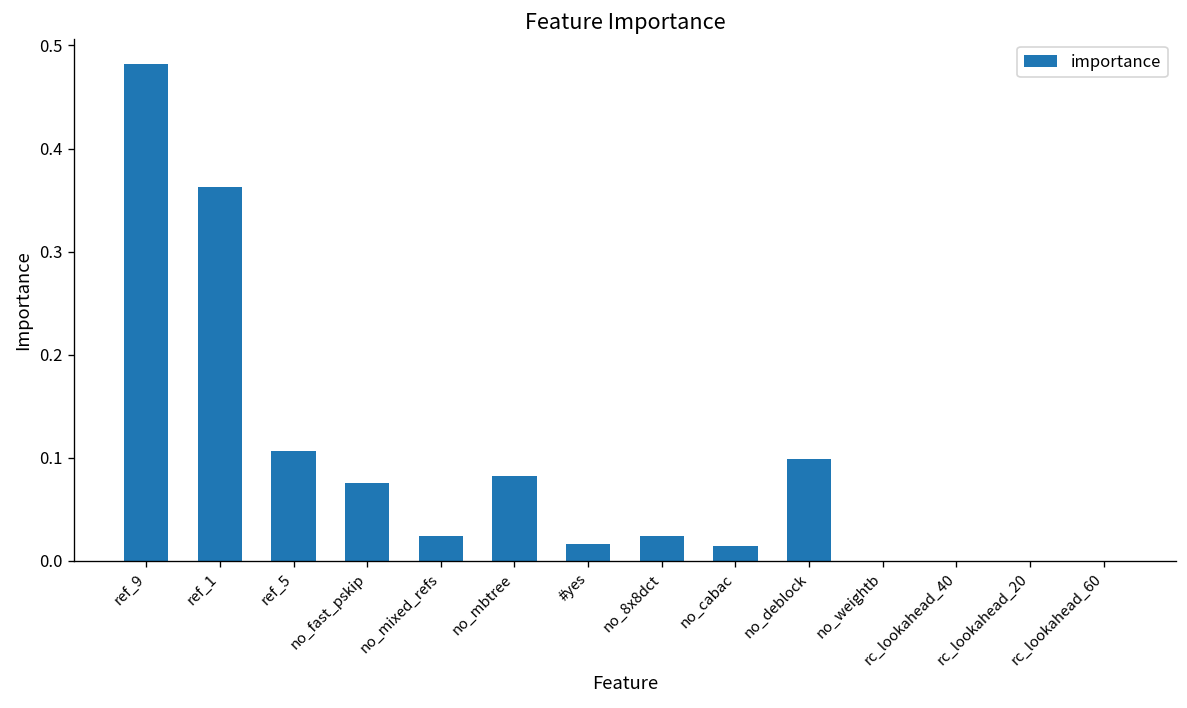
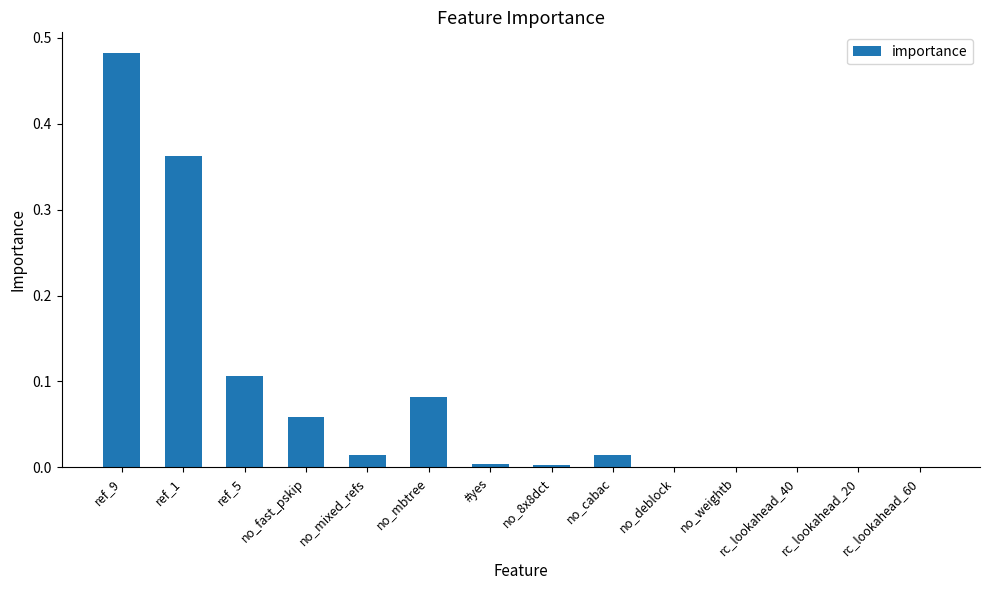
  {
    "ref_9": 0.48,
    "ref_1": 0.36,
    "ref_5": 0.11,
-   "no_fast_pskip": 0.08,
-   "no_mixed_refs": 0.02,
+   "no_fast_pskip": 0.06,
+   "no_mixed_refs": 0.01,
    "no_mbtree": 0.08,
-   "#yes": 0.02,
-   "no_8x8dct": 0.02,
+   "#yes": 0.00,
+   "no_8x8dct": 0.00,
    "no_cabac": 0.01,
-   "no_deblock": 0.10
+   "no_deblock": 0.00
  }
